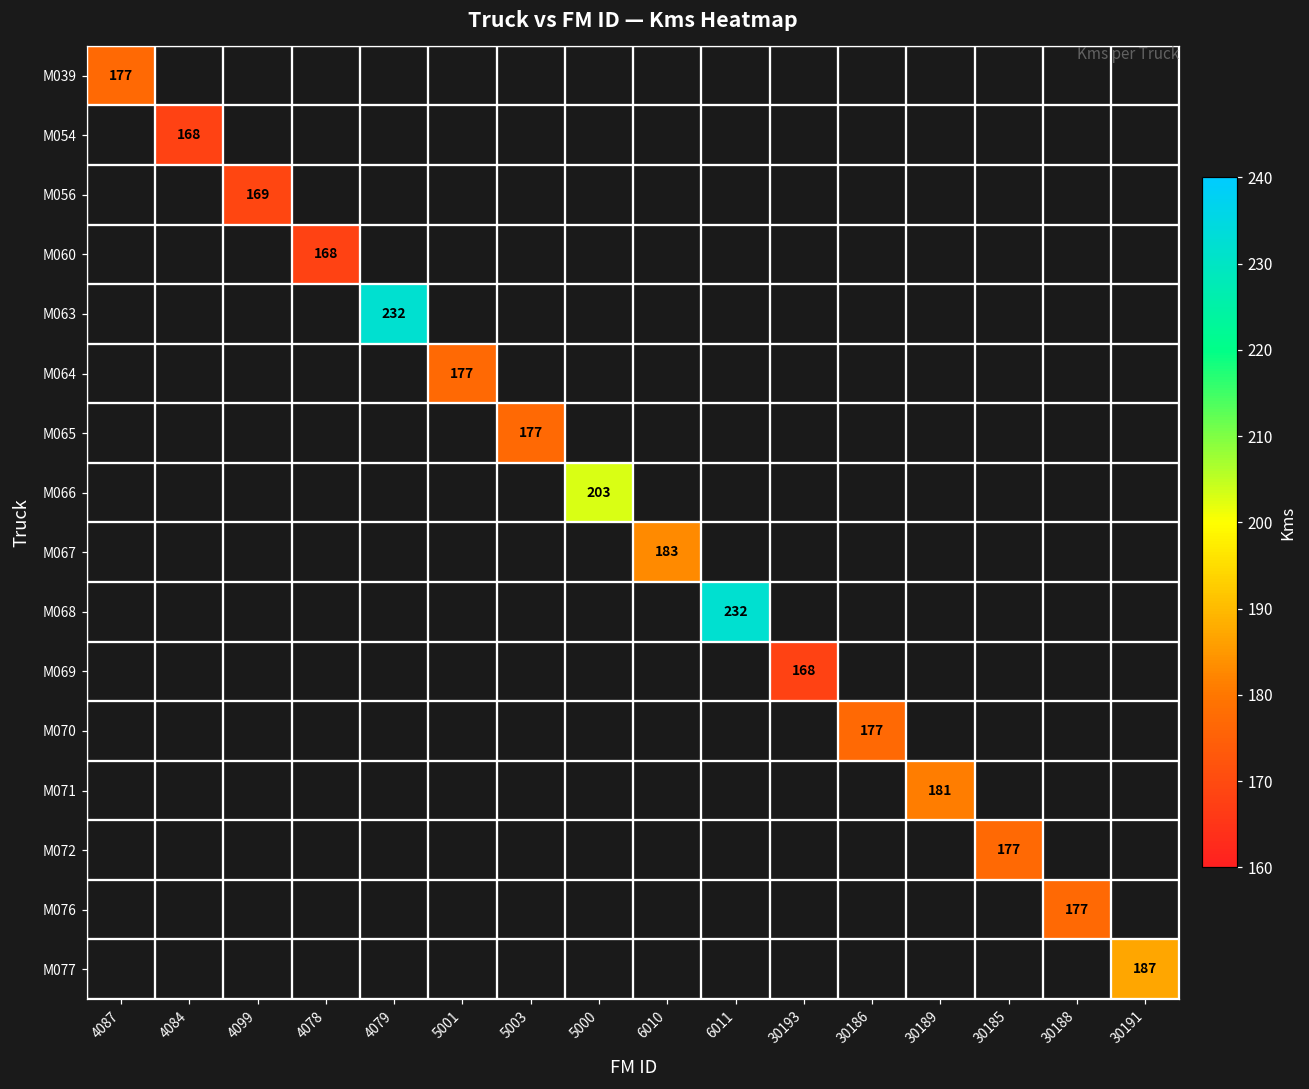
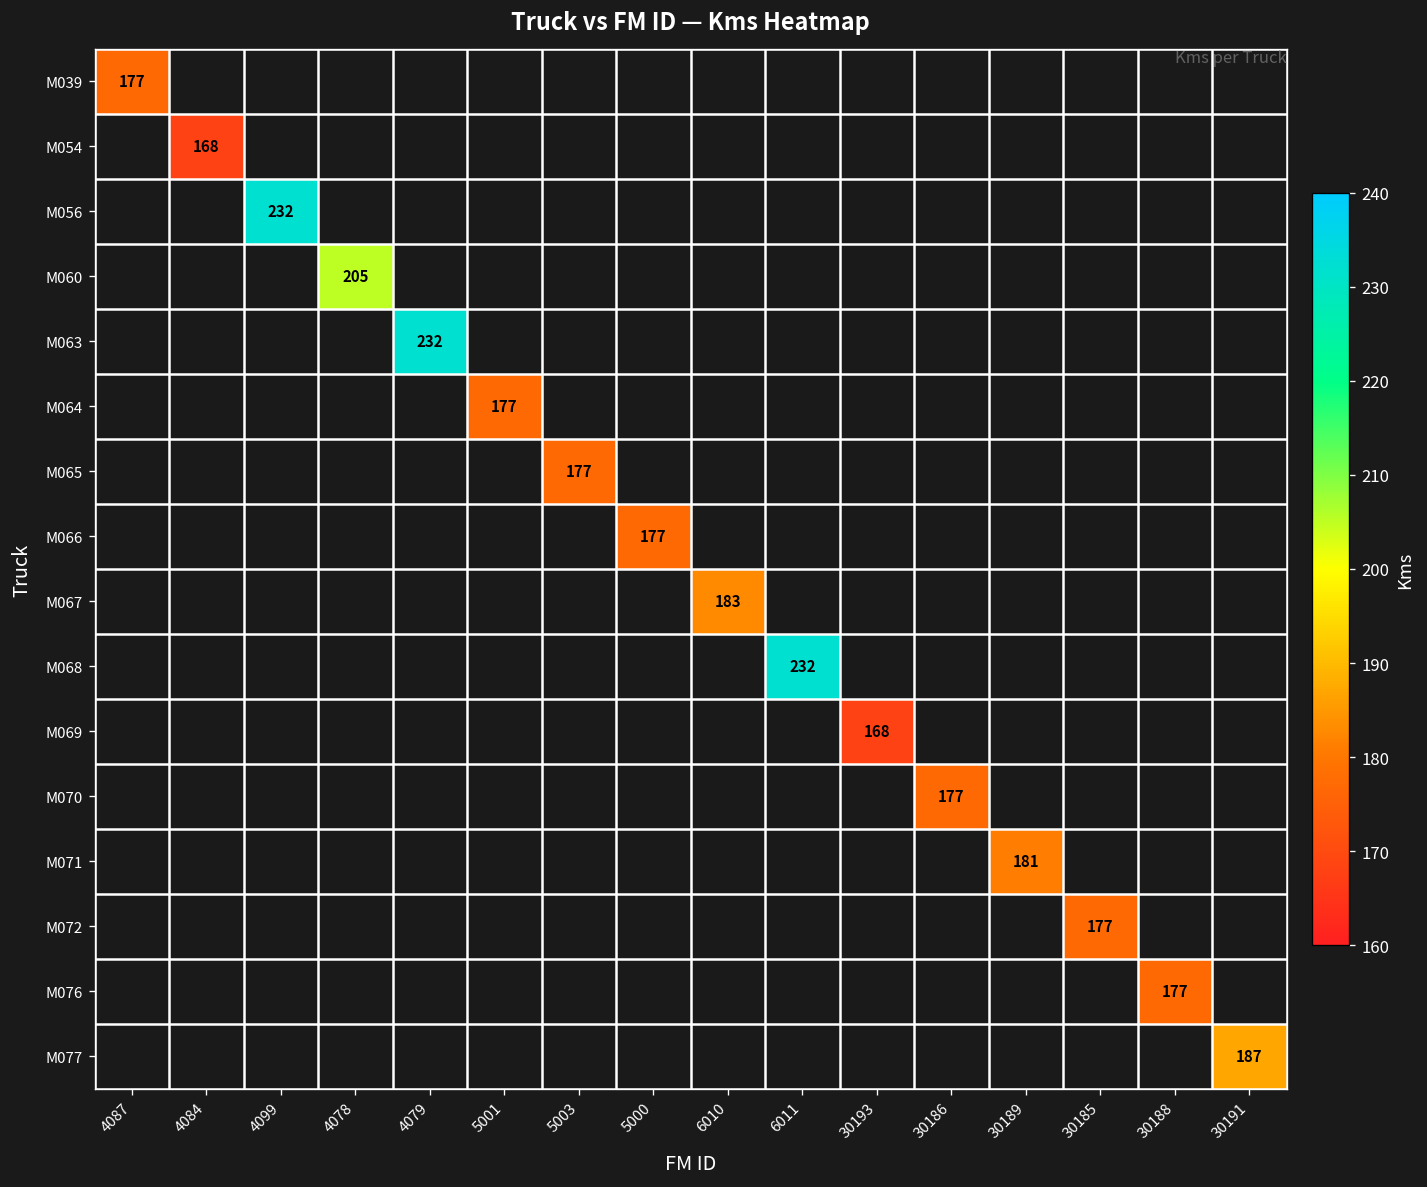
  {
    "M039": {
      "4087": 177
    },
    "M054": {
      "4084": 168
    },
    "M056": {
-     "4099": 169
+     "4099": 232
    },
    "M060": {
-     "4078": 168
+     "4078": 205
    },
    "M063": {
      "4079": 232
    },
    "M064": {
      "5001": 177
    },
    "M065": {
      "5003": 177
    },
    "M066": {
-     "5000": 203
+     "5000": 177
    },
    "M067": {
      "6010": 183
    },
    "M068": {
      "6011": 232
    },
    "M069": {
      "30193": 168
    },
    "M070": {
      "30186": 177
    },
    "M071": {
      "30189": 181
    },
    "M072": {
      "30185": 177
    },
    "M076": {
      "30188": 177
    },
    "M077": {
      "30191": 187
    }
  }
